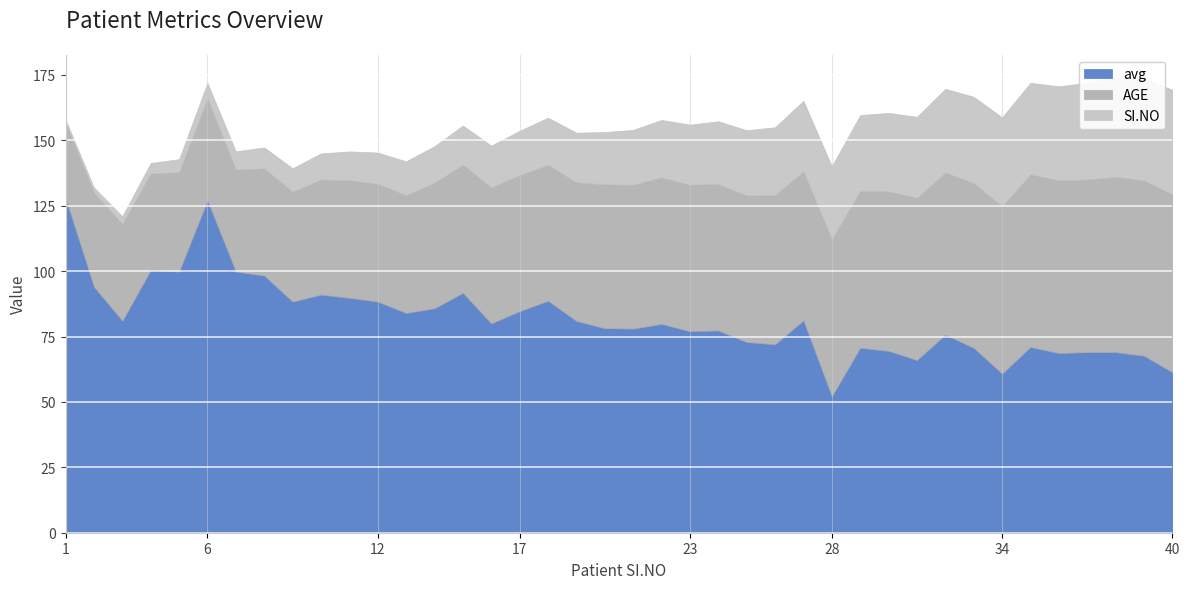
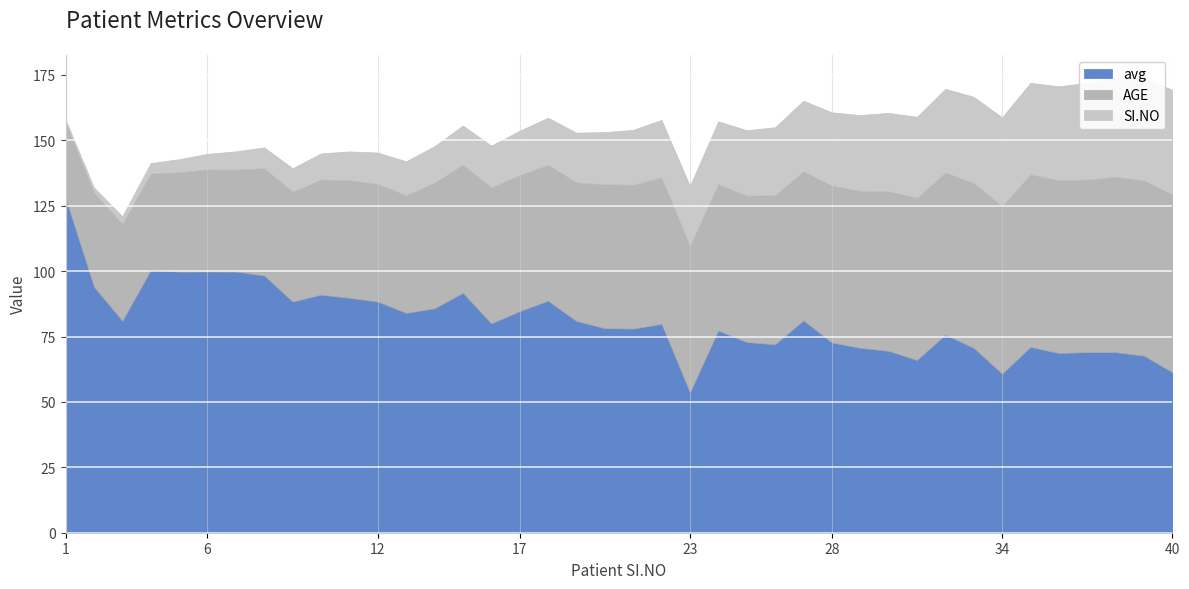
  {
    "avg": {
      "1": 128,
-     "6": 127,
+     "6": 100,
      "12": 88,
      "17": 85,
-     "23": 77,
-     "28": 52,
+     "23": 54,
+     "28": 73,
      "34": 61,
      "40": 61
    }
  }
